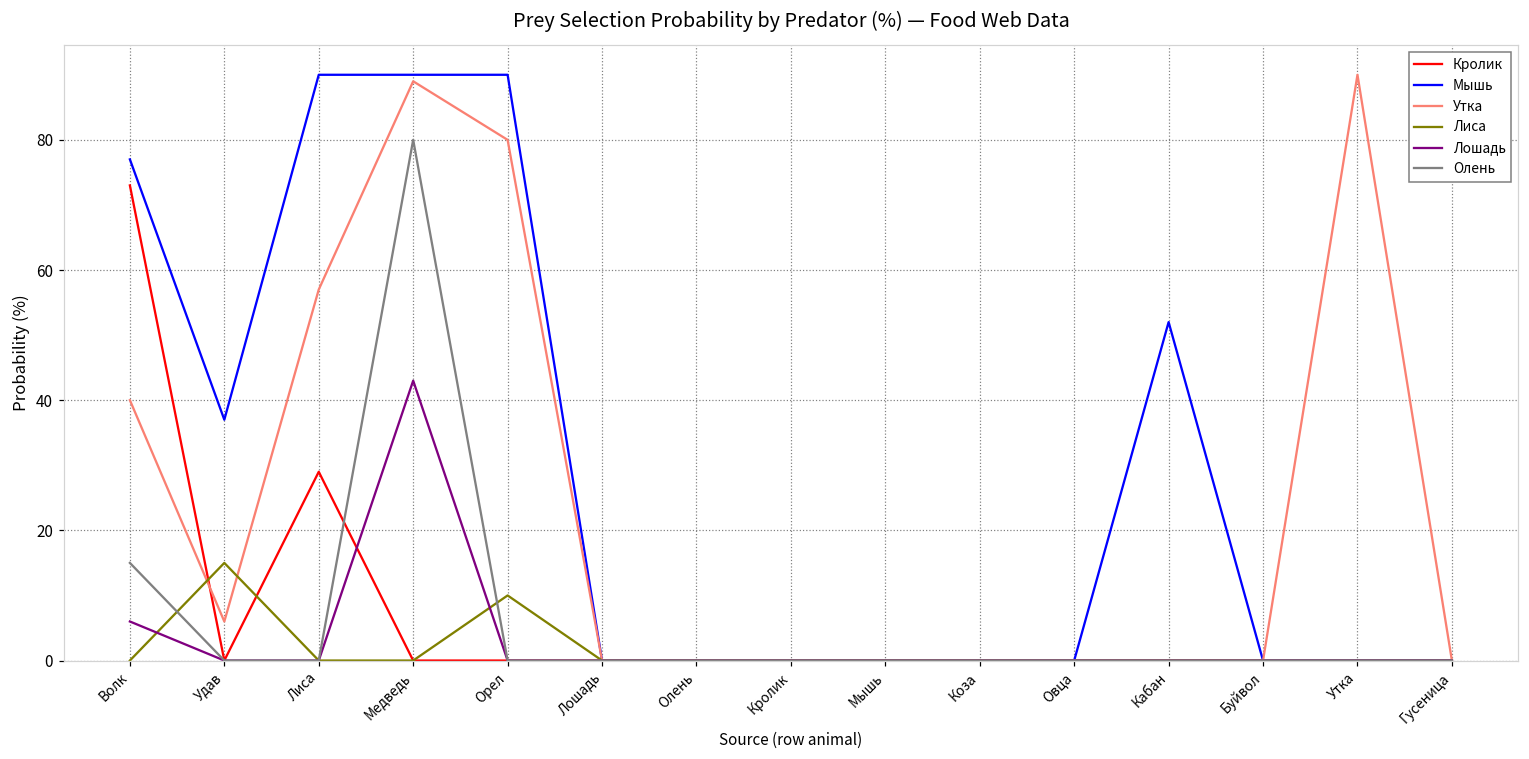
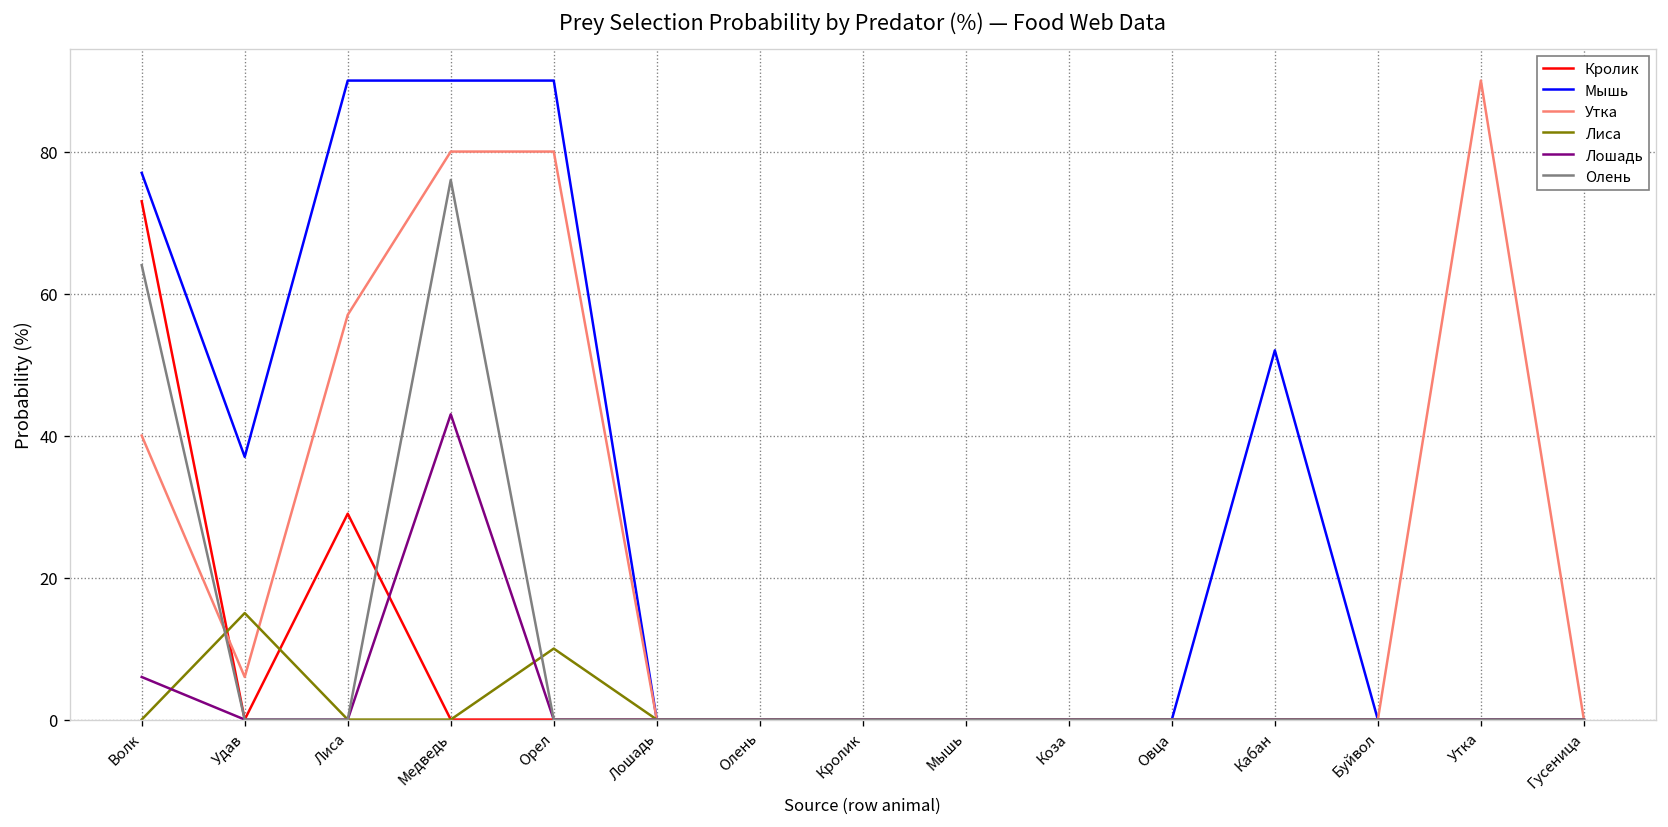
  {
    "Кролик": {
      "Волк": 73,
      "Лиса": 29
    },
    "Мышь": {
      "Волк": 77,
      "Удав": 37,
      "Лиса": 90,
      "Медведь": 90,
      "Орел": 90,
      "Кабан": 52
    },
    "Утка": {
      "Волк": 40,
      "Удав": 6,
      "Лиса": 57,
-     "Медведь": 89,
+     "Медведь": 80,
      "Орел": 80,
      "Утка": 90
    },
    "Лиса": {
      "Волк": 0,
      "Удав": 15,
      "Орел": 10
    },
    "Лошадь": {
      "Волк": 6,
      "Медведь": 43
    },
    "Олень": {
-     "Волк": 15,
-     "Медведь": 80
+     "Волк": 64,
+     "Медведь": 76
    }
  }
